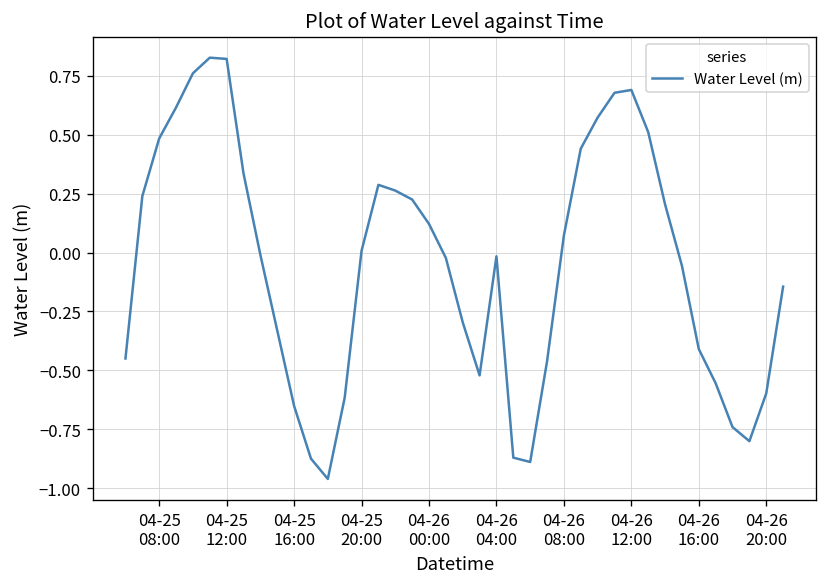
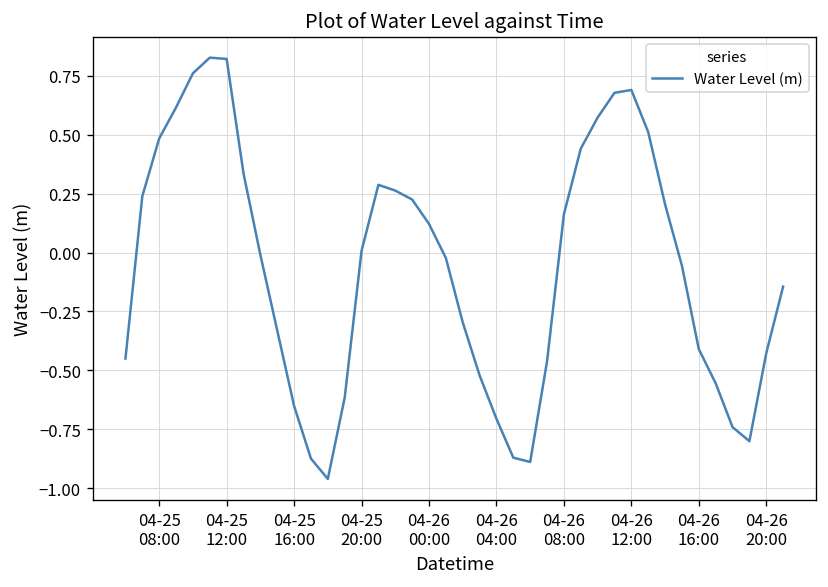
  {
    "04-25 08:00": 0.48,
    "04-25 12:00": 0.82,
    "04-25 16:00": -0.65,
    "04-25 20:00": 0.01,
    "04-26 00:00": 0.12,
-   "04-26 04:00": -0.02,
-   "04-26 08:00": 0.07,
+   "04-26 04:00": -0.71,
+   "04-26 08:00": 0.16,
    "04-26 12:00": 0.69,
    "04-26 16:00": -0.41,
-   "04-26 20:00": -0.60
+   "04-26 20:00": -0.43
  }
